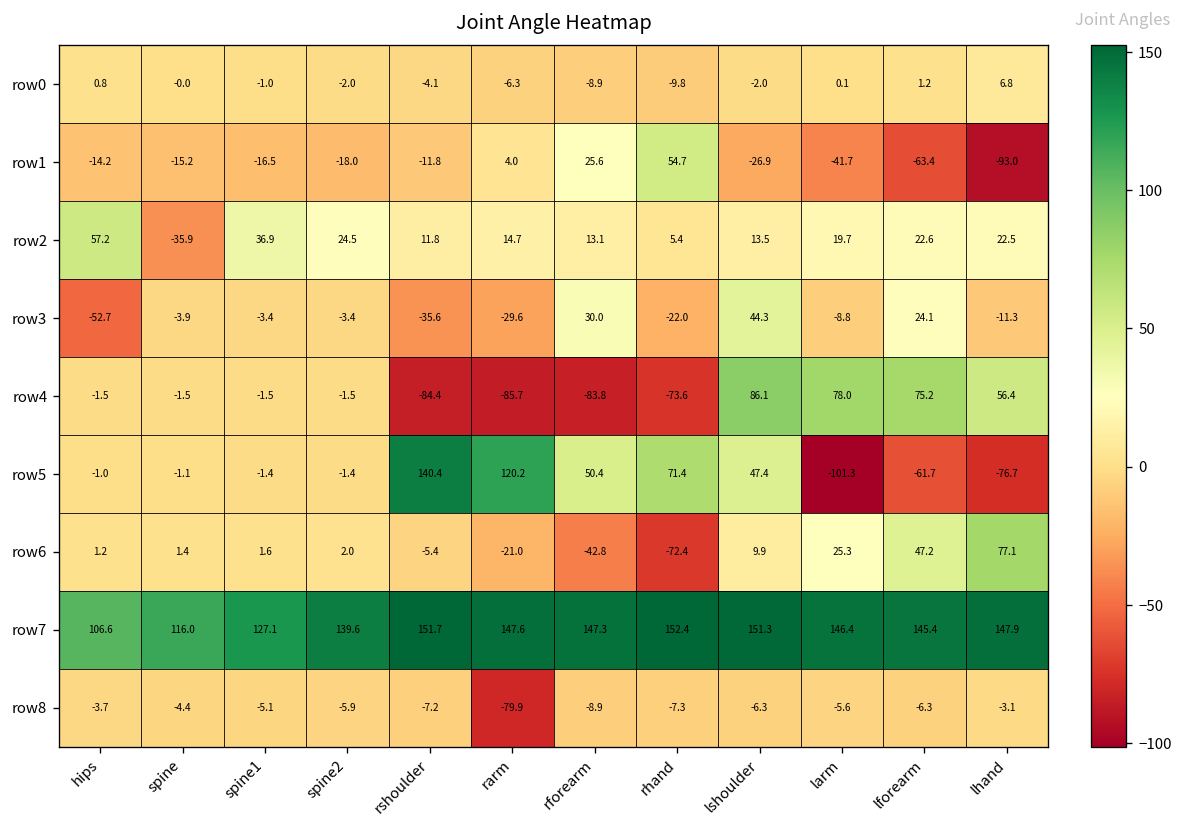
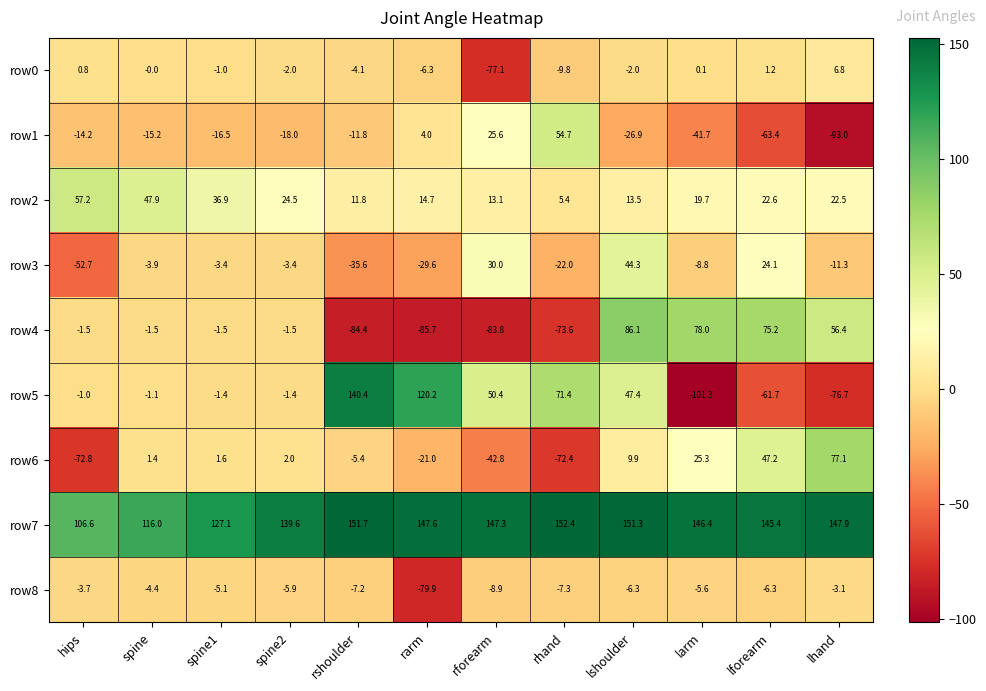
  {
    "row0": {
      "hips": 0.8,
      "spine": -0.0,
      "spine1": -1.0,
      "spine2": -2.0,
      "rshoulder": -4.1,
      "rarm": -6.3,
-     "rforearm": -8.9,
+     "rforearm": -77.1,
      "rhand": -9.8,
      "lshoulder": -2.0,
      "larm": 0.1,
      "lforearm": 1.2,
      "lhand": 6.8
    },
    "row1": {
      "hips": -14.2,
      "spine": -15.2,
      "spine1": -16.5,
      "spine2": -18.0,
      "rshoulder": -11.8,
      "rarm": 4.0,
      "rforearm": 25.6,
      "rhand": 54.7,
      "lshoulder": -26.9,
      "larm": -41.7,
      "lforearm": -63.4,
      "lhand": -93.0
    },
    "row2": {
      "hips": 57.2,
-     "spine": -35.9,
+     "spine": 47.9,
      "spine1": 36.9,
      "spine2": 24.5,
      "rshoulder": 11.8,
      "rarm": 14.7,
      "rforearm": 13.1,
      "rhand": 5.4,
      "lshoulder": 13.5,
      "larm": 19.7,
      "lforearm": 22.6,
      "lhand": 22.5
    },
    "row3": {
      "hips": -52.7,
      "spine": -3.9,
      "spine1": -3.4,
      "spine2": -3.4,
      "rshoulder": -35.6,
      "rarm": -29.6,
      "rforearm": 30.0,
      "rhand": -22.0,
      "lshoulder": 44.3,
      "larm": -8.8,
      "lforearm": 24.1,
      "lhand": -11.3
    },
    "row4": {
      "hips": -1.5,
      "spine": -1.5,
      "spine1": -1.5,
      "spine2": -1.5,
      "rshoulder": -84.4,
      "rarm": -85.7,
      "rforearm": -83.8,
      "rhand": -73.6,
      "lshoulder": 86.1,
      "larm": 78.0,
      "lforearm": 75.2,
      "lhand": 56.4
    },
    "row5": {
      "hips": -1.0,
      "spine": -1.1,
      "spine1": -1.4,
      "spine2": -1.4,
      "rshoulder": 140.4,
      "rarm": 120.2,
      "rforearm": 50.4,
      "rhand": 71.4,
      "lshoulder": 47.4,
      "larm": -101.3,
      "lforearm": -61.7,
      "lhand": -76.7
    },
    "row6": {
-     "hips": 1.2,
+     "hips": -72.8,
      "spine": 1.4,
      "spine1": 1.6,
      "spine2": 2.0,
      "rshoulder": -5.4,
      "rarm": -21.0,
      "rforearm": -42.8,
      "rhand": -72.4,
      "lshoulder": 9.9,
      "larm": 25.3,
      "lforearm": 47.2,
      "lhand": 77.1
    },
    "row7": {
      "hips": 106.6,
      "spine": 116.0,
      "spine1": 127.1,
      "spine2": 139.6,
      "rshoulder": 151.7,
      "rarm": 147.6,
      "rforearm": 147.3,
      "rhand": 152.4,
      "lshoulder": 151.3,
      "larm": 146.4,
      "lforearm": 145.4,
      "lhand": 147.9
    },
    "row8": {
      "hips": -3.7,
      "spine": -4.4,
      "spine1": -5.1,
      "spine2": -5.9,
      "rshoulder": -7.2,
      "rarm": -79.9,
      "rforearm": -8.9,
      "rhand": -7.3,
      "lshoulder": -6.3,
      "larm": -5.6,
      "lforearm": -6.3,
      "lhand": -3.1
    }
  }
